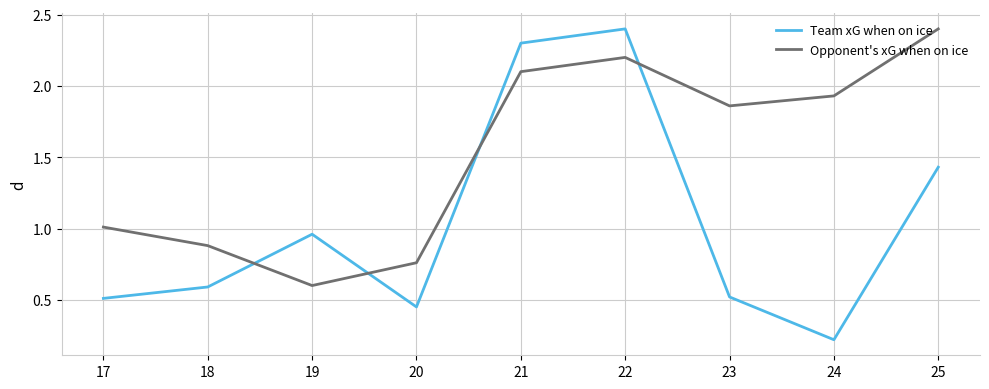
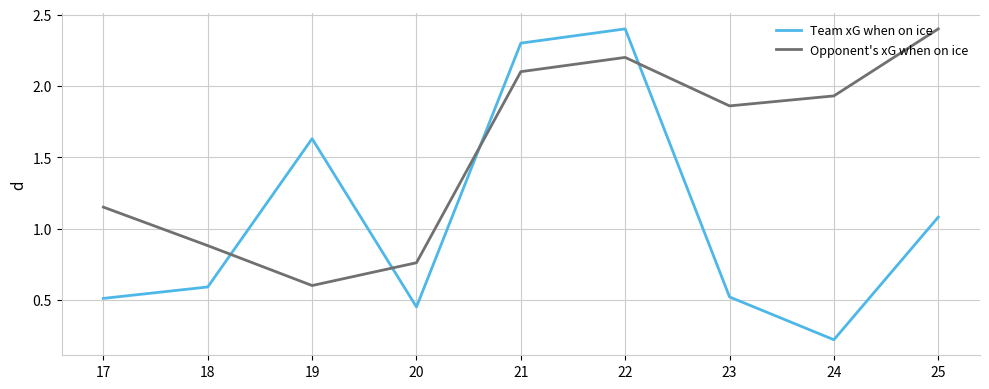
  {
    "Team xG when on ice": {
      "17": 0.51,
      "18": 0.59,
-     "19": 0.96,
+     "19": 1.63,
      "20": 0.45,
      "21": 2.30,
      "22": 2.40,
      "23": 0.52,
      "24": 0.22,
-     "25": 1.43
+     "25": 1.08
    },
    "Opponent's xG when on ice": {
-     "17": 1.01,
+     "17": 1.15,
      "18": 0.88,
      "19": 0.60,
      "20": 0.76,
      "21": 2.10,
      "22": 2.20,
      "23": 1.86,
      "24": 1.93,
      "25": 2.40
    }
  }
